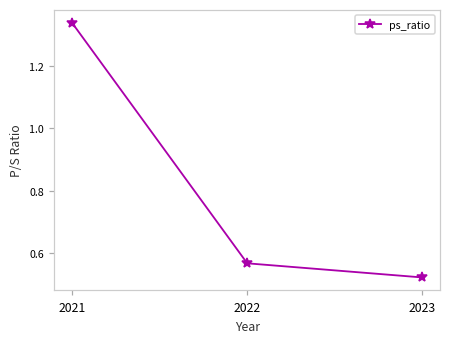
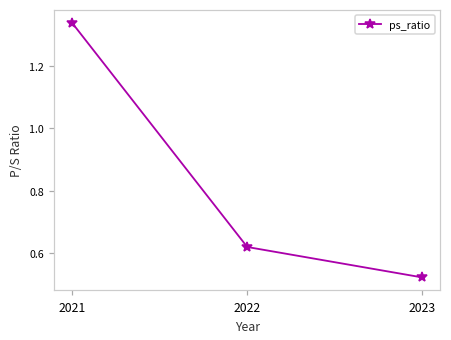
  {
    "2021": 1.34,
-   "2022": 0.57,
+   "2022": 0.62,
    "2023": 0.52
  }
